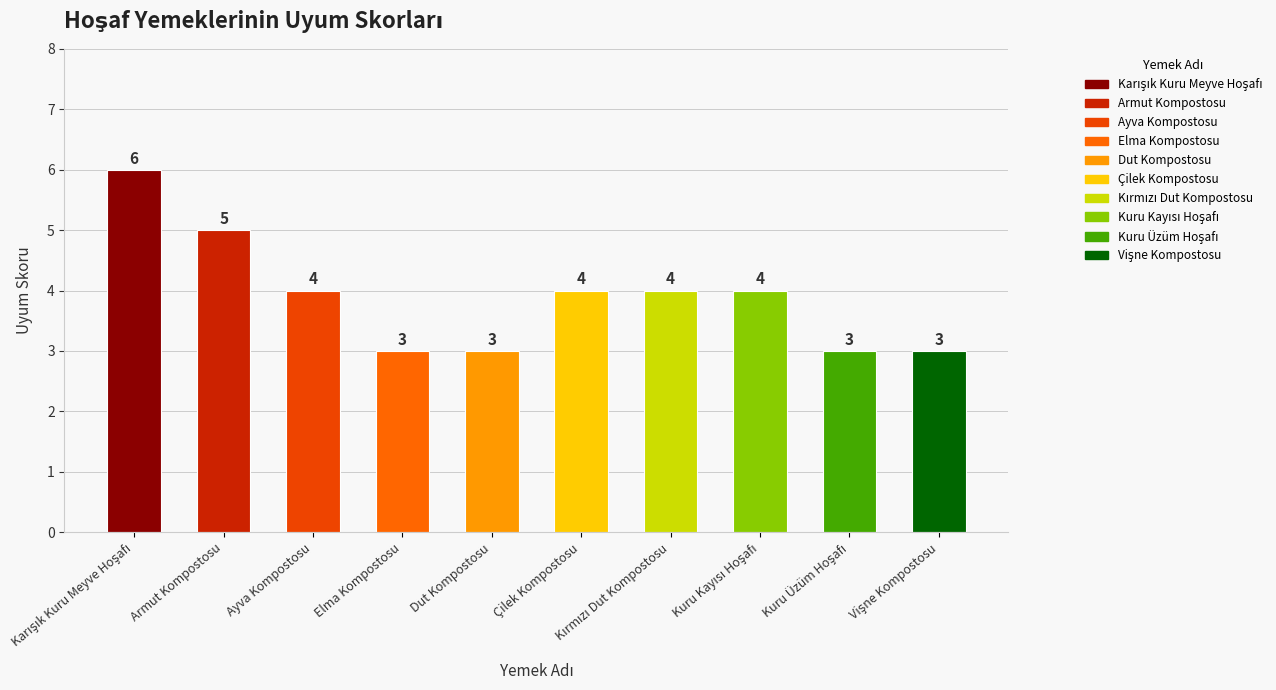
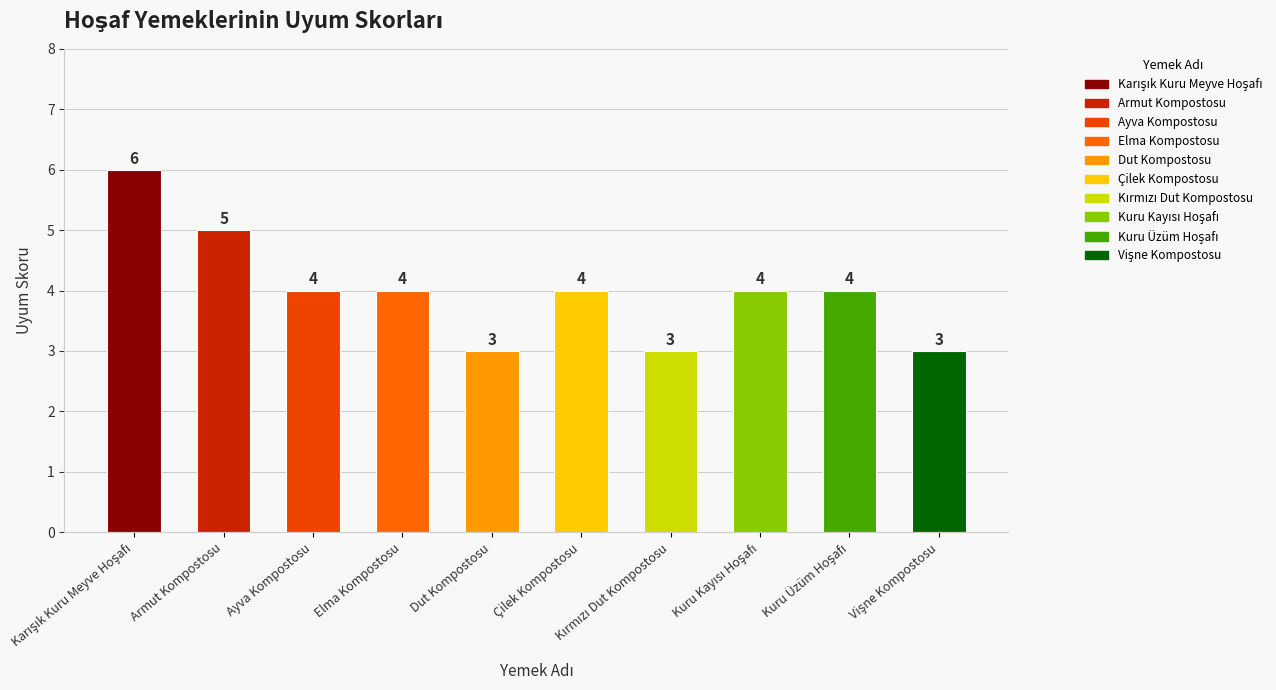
  {
    "Karışık Kuru Meyve Hoşafı": 6,
    "Armut Kompostosu": 5,
    "Ayva Kompostosu": 4,
-   "Elma Kompostosu": 3,
+   "Elma Kompostosu": 4,
    "Dut Kompostosu": 3,
    "Çilek Kompostosu": 4,
-   "Kırmızı Dut Kompostosu": 4,
+   "Kırmızı Dut Kompostosu": 3,
    "Kuru Kayısı Hoşafı": 4,
-   "Kuru Üzüm Hoşafı": 3,
+   "Kuru Üzüm Hoşafı": 4,
    "Vişne Kompostosu": 3
  }
